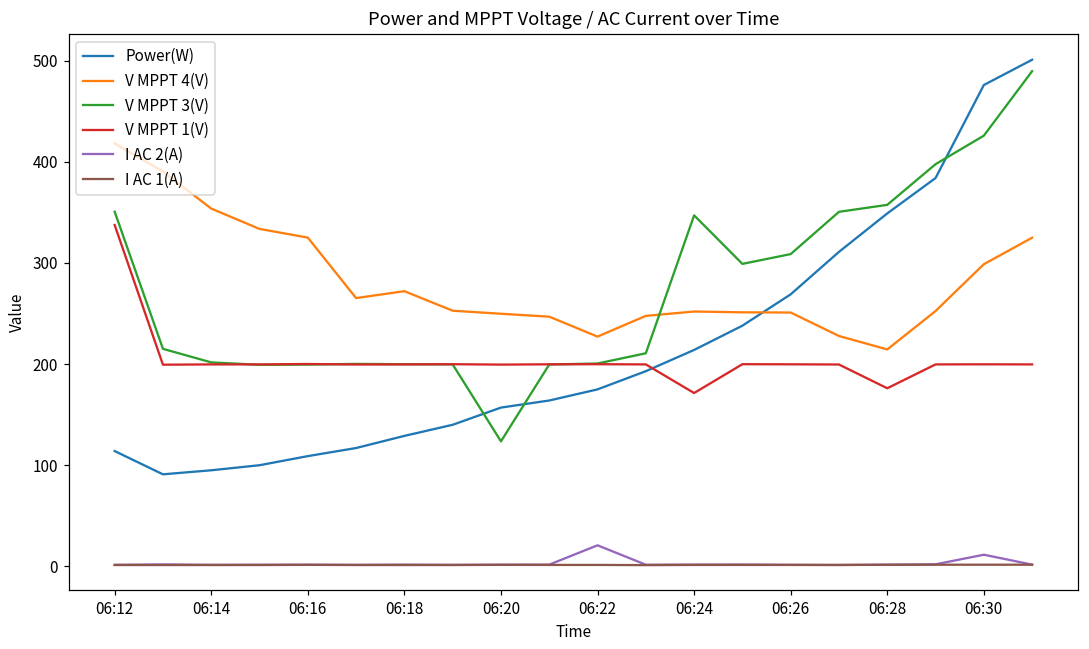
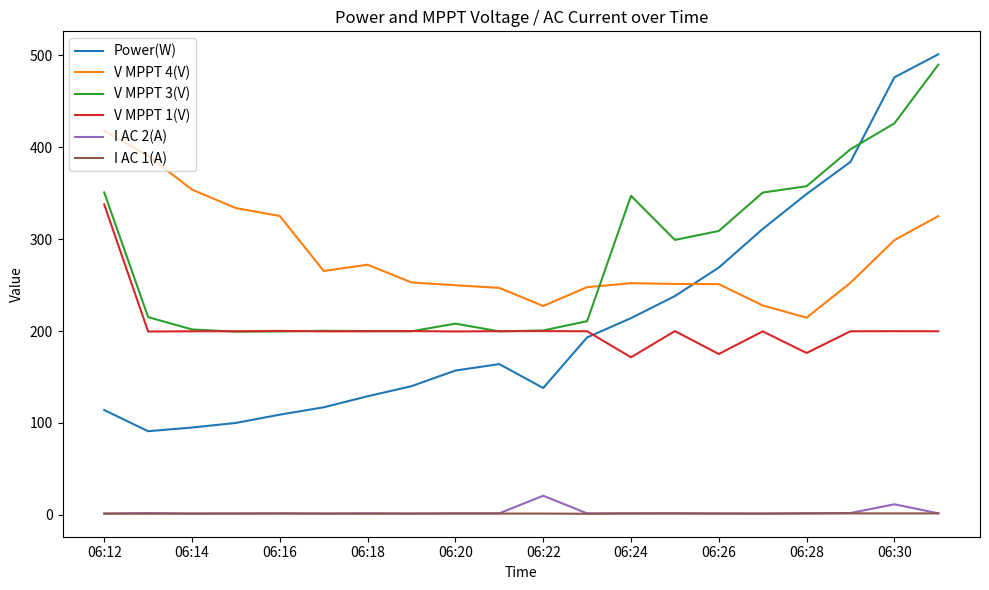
  {
    "Power(W)": {
      "06:12": 110,
      "06:14": 100,
      "06:16": 110,
      "06:18": 130,
      "06:20": 160,
-     "06:22": 180,
+     "06:22": 140,
      "06:24": 210,
      "06:26": 270,
      "06:28": 350,
      "06:30": 480
    },
    "V MPPT 4(V)": {
      "06:14": 350,
      "06:16": 330,
      "06:18": 270,
      "06:20": 250,
      "06:22": 230,
      "06:24": 250,
      "06:26": 250,
      "06:28": 210,
      "06:30": 300
    },
    "V MPPT 3(V)": {
      "06:12": 350,
-     "06:20": 120,
+     "06:20": 210,
      "06:24": 350,
      "06:26": 310,
      "06:28": 360,
      "06:30": 430
    },
    "V MPPT 1(V)": {
      "06:12": 340,
      "06:20": 200,
      "06:24": 170,
-     "06:26": 200,
+     "06:26": 180,
      "06:28": 180,
      "06:30": 200
    },
    "I AC 2(A)": {
      "06:22": 20,
      "06:30": 10
    },
    "I AC 1(A)": {
      "06:22": 0,
      "06:30": 0
    }
  }
